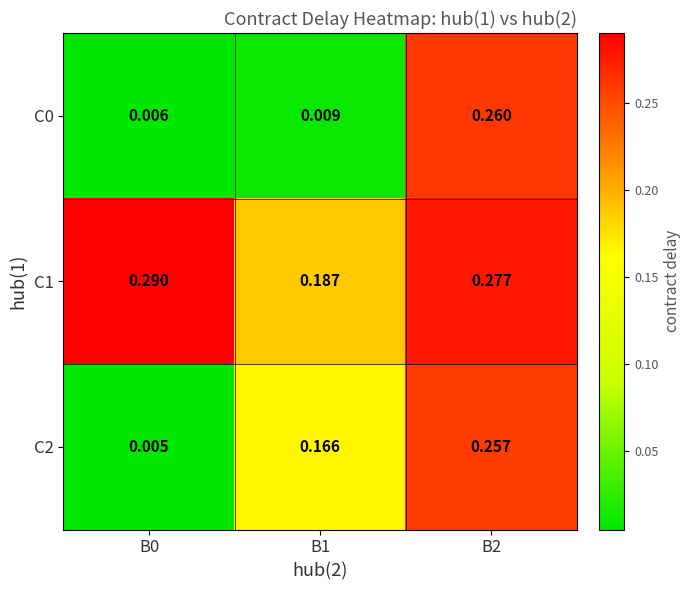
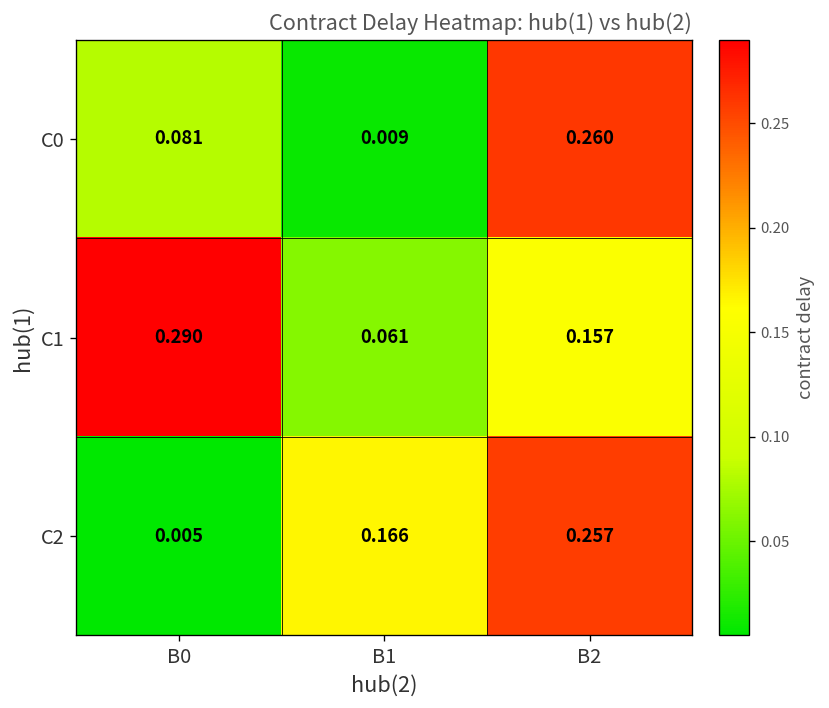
  {
    "C0": {
-     "B0": 0.006,
+     "B0": 0.081,
      "B1": 0.009,
      "B2": 0.260
    },
    "C1": {
      "B0": 0.290,
-     "B1": 0.187,
-     "B2": 0.277
+     "B1": 0.061,
+     "B2": 0.157
    },
    "C2": {
      "B0": 0.005,
      "B1": 0.166,
      "B2": 0.257
    }
  }
